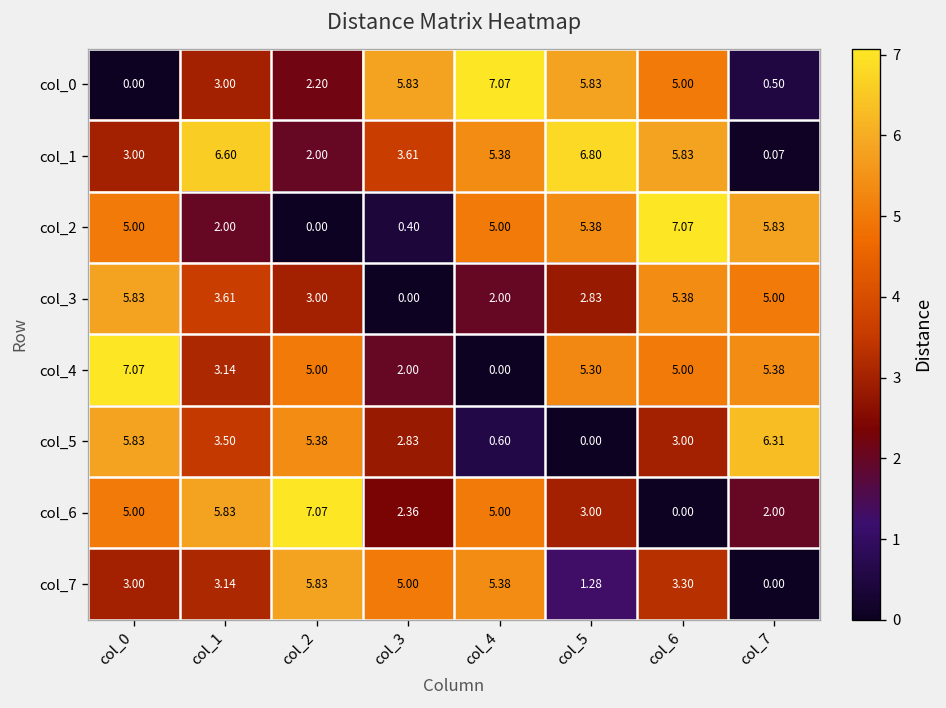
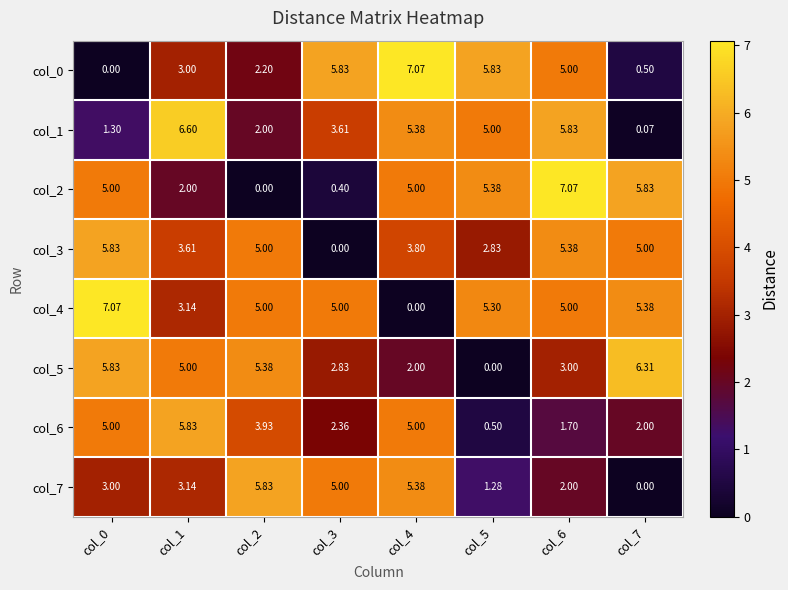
  {
    "col_0": {
      "col_0": 0.00,
      "col_1": 3.00,
      "col_2": 2.20,
      "col_3": 5.83,
      "col_4": 7.07,
      "col_5": 5.83,
      "col_6": 5.00,
      "col_7": 0.50
    },
    "col_1": {
-     "col_0": 3.00,
+     "col_0": 1.30,
      "col_1": 6.60,
      "col_2": 2.00,
      "col_3": 3.61,
      "col_4": 5.38,
-     "col_5": 6.80,
+     "col_5": 5.00,
      "col_6": 5.83,
      "col_7": 0.07
    },
    "col_2": {
      "col_0": 5.00,
      "col_1": 2.00,
      "col_2": 0.00,
      "col_3": 0.40,
      "col_4": 5.00,
      "col_5": 5.38,
      "col_6": 7.07,
      "col_7": 5.83
    },
    "col_3": {
      "col_0": 5.83,
      "col_1": 3.61,
-     "col_2": 3.00,
+     "col_2": 5.00,
      "col_3": 0.00,
-     "col_4": 2.00,
+     "col_4": 3.80,
      "col_5": 2.83,
      "col_6": 5.38,
      "col_7": 5.00
    },
    "col_4": {
      "col_0": 7.07,
      "col_1": 3.14,
      "col_2": 5.00,
-     "col_3": 2.00,
+     "col_3": 5.00,
      "col_4": 0.00,
      "col_5": 5.30,
      "col_6": 5.00,
      "col_7": 5.38
    },
    "col_5": {
      "col_0": 5.83,
-     "col_1": 3.50,
+     "col_1": 5.00,
      "col_2": 5.38,
      "col_3": 2.83,
-     "col_4": 0.60,
+     "col_4": 2.00,
      "col_5": 0.00,
      "col_6": 3.00,
      "col_7": 6.31
    },
    "col_6": {
      "col_0": 5.00,
      "col_1": 5.83,
-     "col_2": 7.07,
+     "col_2": 3.93,
      "col_3": 2.36,
      "col_4": 5.00,
-     "col_5": 3.00,
-     "col_6": 0.00,
+     "col_5": 0.50,
+     "col_6": 1.70,
      "col_7": 2.00
    },
    "col_7": {
      "col_0": 3.00,
      "col_1": 3.14,
      "col_2": 5.83,
      "col_3": 5.00,
      "col_4": 5.38,
      "col_5": 1.28,
-     "col_6": 3.30,
+     "col_6": 2.00,
      "col_7": 0.00
    }
  }
